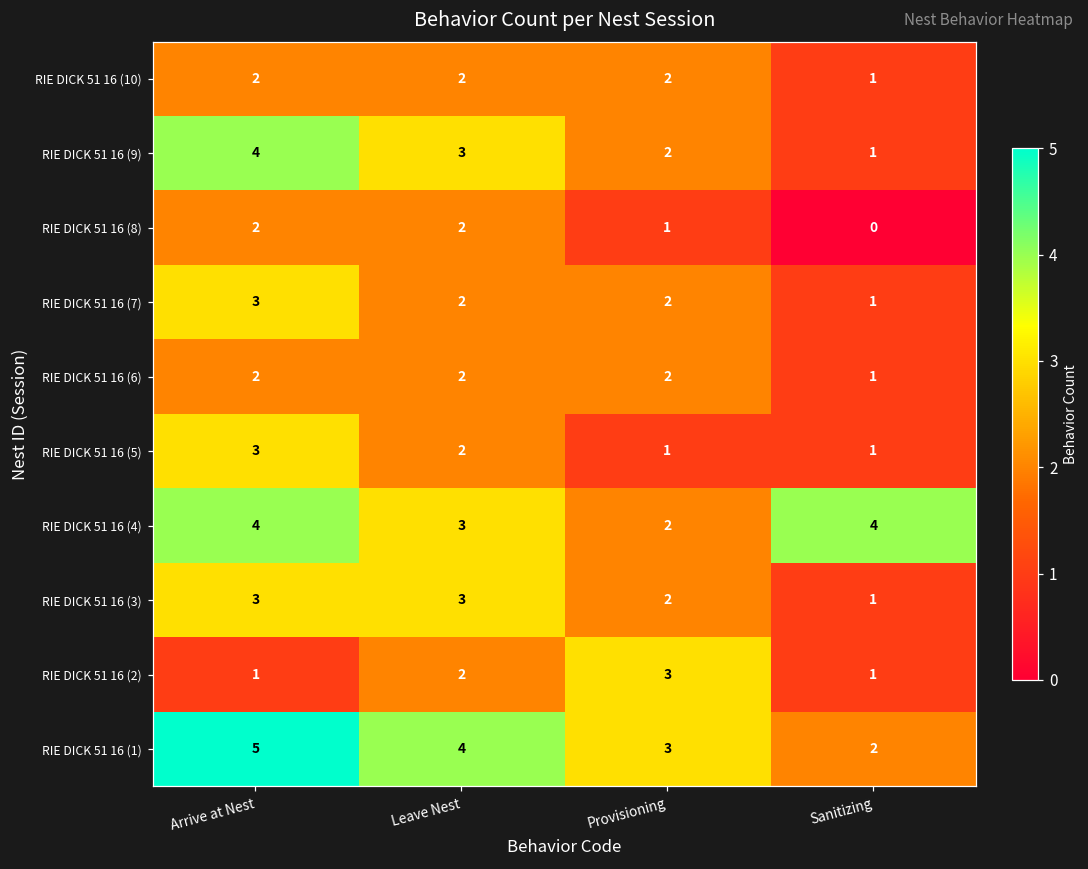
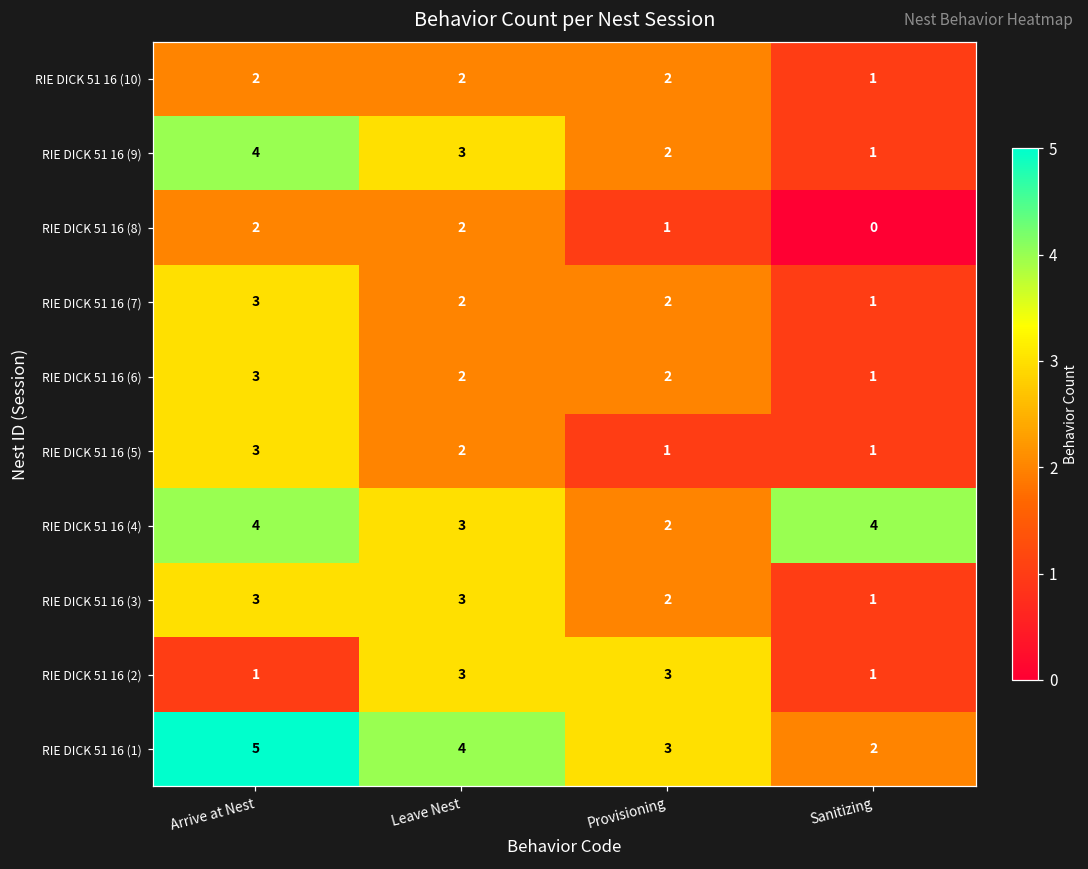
  {
    "RIE DICK 51 16 (10)": {
      "Arrive at Nest": 2,
      "Leave Nest": 2,
      "Provisioning": 2,
      "Sanitizing": 1
    },
    "RIE DICK 51 16 (9)": {
      "Arrive at Nest": 4,
      "Leave Nest": 3,
      "Provisioning": 2,
      "Sanitizing": 1
    },
    "RIE DICK 51 16 (8)": {
      "Arrive at Nest": 2,
      "Leave Nest": 2,
      "Provisioning": 1,
      "Sanitizing": 0
    },
    "RIE DICK 51 16 (7)": {
      "Arrive at Nest": 3,
      "Leave Nest": 2,
      "Provisioning": 2,
      "Sanitizing": 1
    },
    "RIE DICK 51 16 (6)": {
-     "Arrive at Nest": 2,
+     "Arrive at Nest": 3,
      "Leave Nest": 2,
      "Provisioning": 2,
      "Sanitizing": 1
    },
    "RIE DICK 51 16 (5)": {
      "Arrive at Nest": 3,
      "Leave Nest": 2,
      "Provisioning": 1,
      "Sanitizing": 1
    },
    "RIE DICK 51 16 (4)": {
      "Arrive at Nest": 4,
      "Leave Nest": 3,
      "Provisioning": 2,
      "Sanitizing": 4
    },
    "RIE DICK 51 16 (3)": {
      "Arrive at Nest": 3,
      "Leave Nest": 3,
      "Provisioning": 2,
      "Sanitizing": 1
    },
    "RIE DICK 51 16 (2)": {
      "Arrive at Nest": 1,
-     "Leave Nest": 2,
+     "Leave Nest": 3,
      "Provisioning": 3,
      "Sanitizing": 1
    },
    "RIE DICK 51 16 (1)": {
      "Arrive at Nest": 5,
      "Leave Nest": 4,
      "Provisioning": 3,
      "Sanitizing": 2
    }
  }
